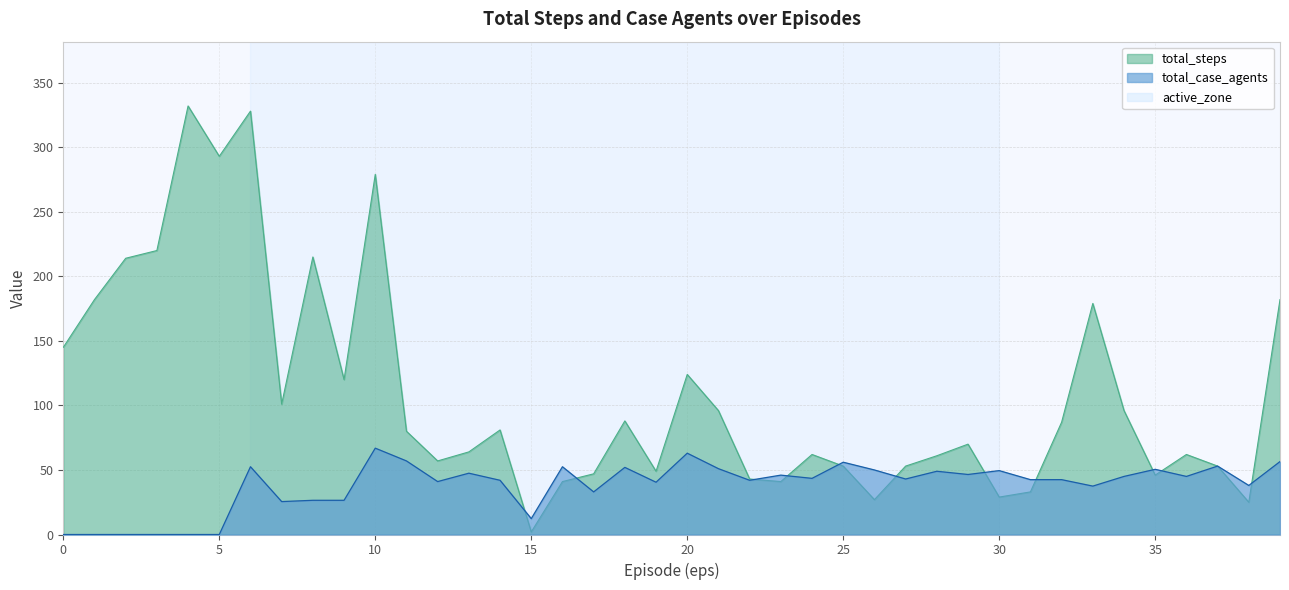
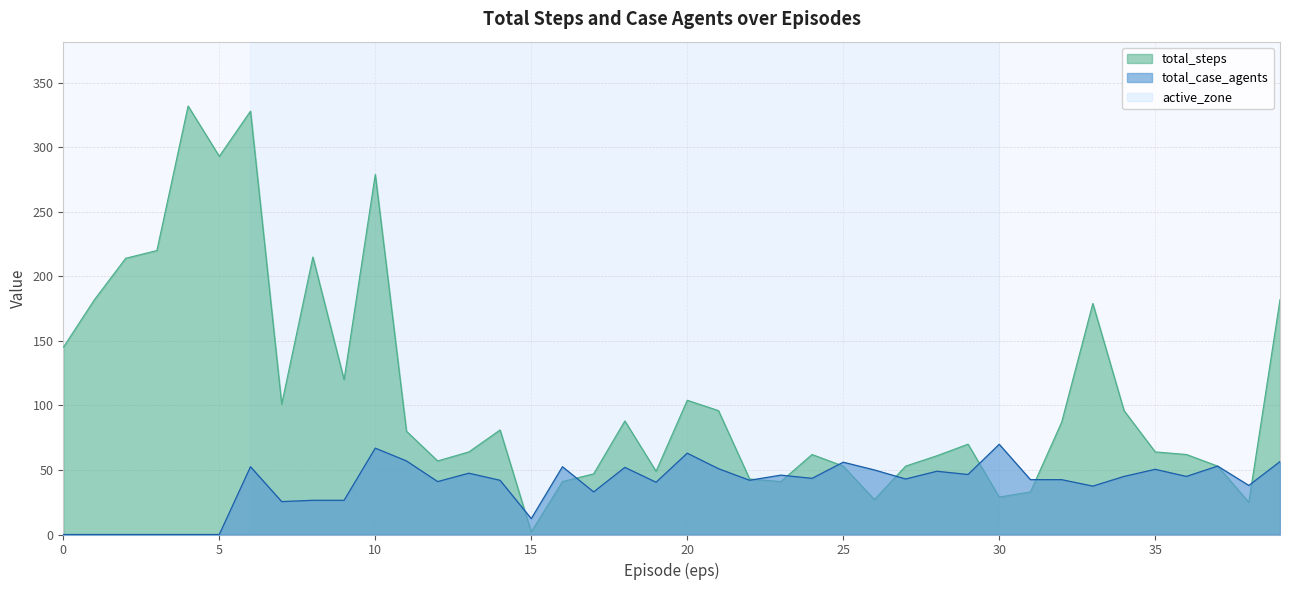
  {
    "total_steps": {
      "0": 145,
      "5": 293,
      "10": 279,
      "15": 2,
-     "20": 124,
+     "20": 104,
      "25": 53,
      "30": 29,
-     "35": 46
+     "35": 64
    },
    "total_case_agents": {
      "0": 0,
      "5": 0,
      "10": 67,
      "15": 12,
      "20": 63,
      "25": 56,
-     "30": 50,
+     "30": 70,
      "35": 51
    }
  }
